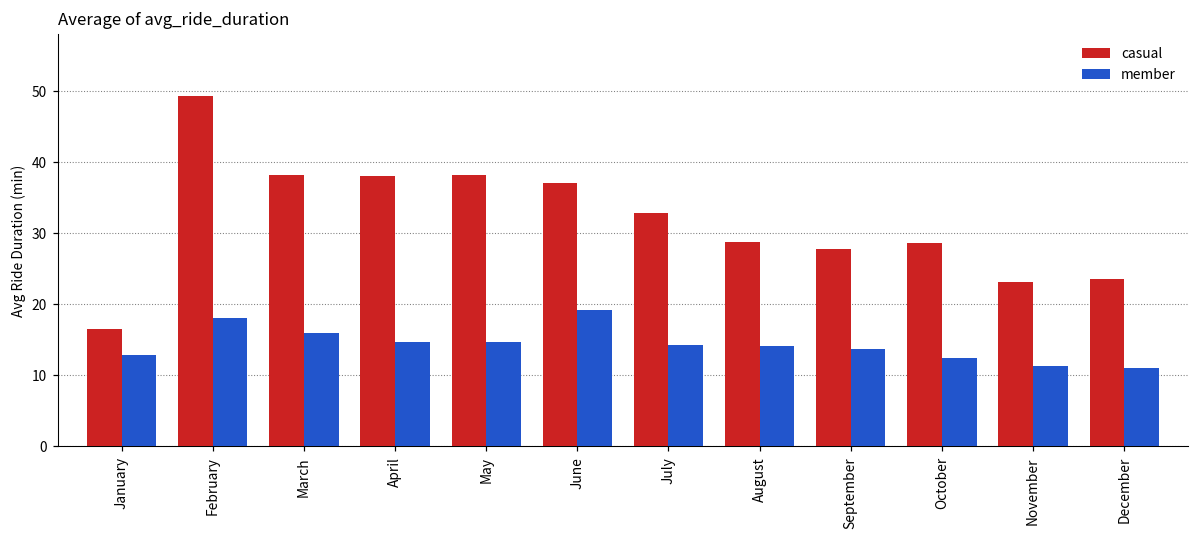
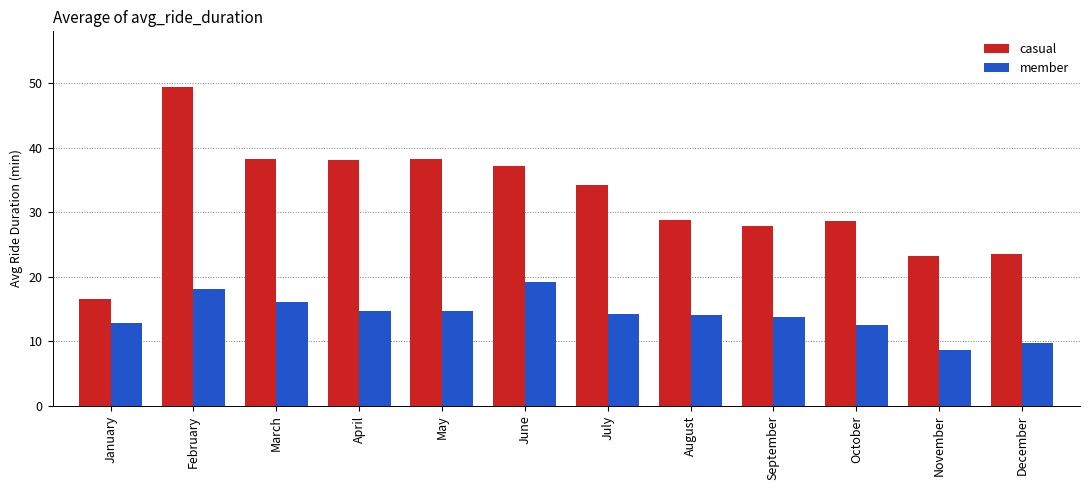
  {
    "casual": {
      "January": 17,
      "February": 49,
      "March": 38,
      "April": 38,
      "May": 38,
      "June": 37,
-     "July": 33,
+     "July": 34,
      "August": 29,
      "September": 28,
      "October": 29,
      "November": 23,
      "December": 23
    },
    "member": {
      "January": 13,
      "February": 18,
      "March": 16,
      "April": 15,
      "May": 15,
      "June": 19,
      "July": 14,
      "August": 14,
      "September": 14,
      "October": 13,
-     "November": 11,
-     "December": 11
+     "November": 9,
+     "December": 10
    }
  }
